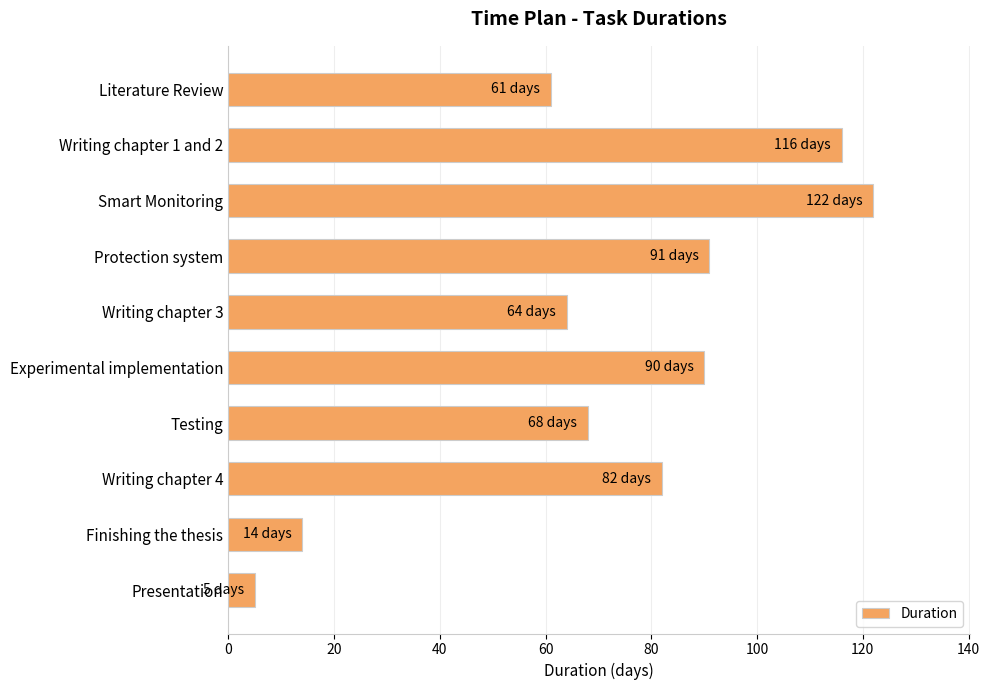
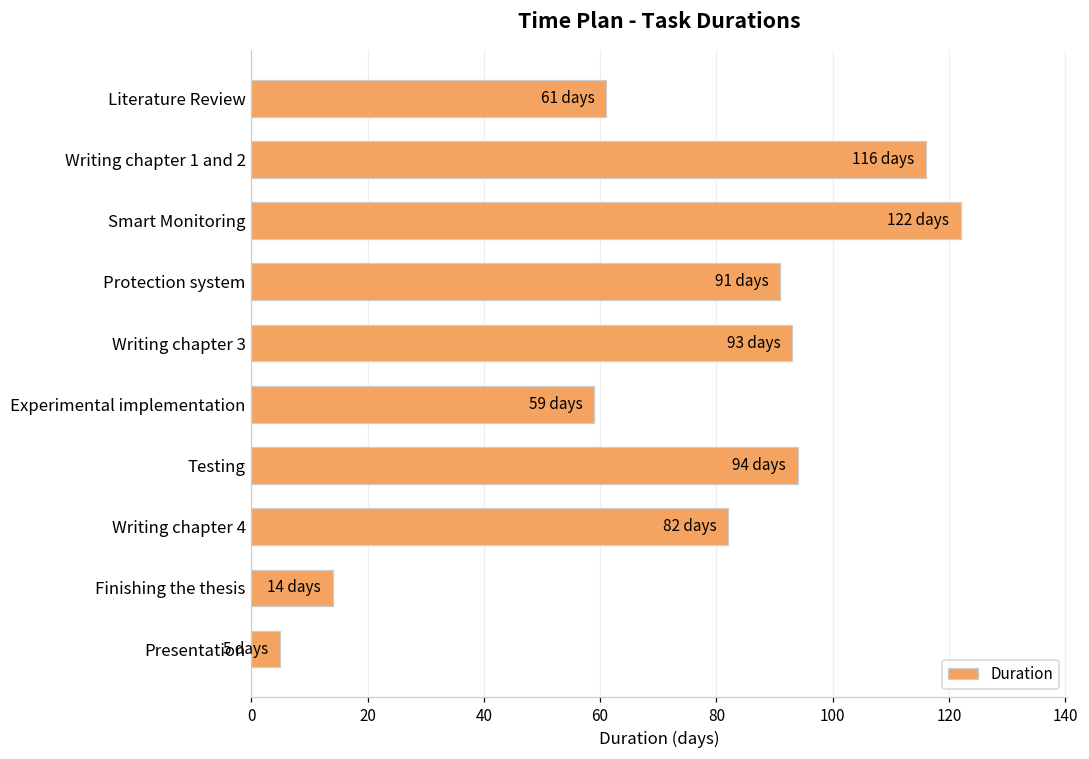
  {
    "Literature Review": 61,
    "Writing chapter 1 and 2": 116,
    "Smart Monitoring": 122,
    "Protection system": 91,
-   "Writing chapter 3": 64,
-   "Experimental implementation": 90,
-   "Testing": 68,
+   "Writing chapter 3": 93,
+   "Experimental implementation": 59,
+   "Testing": 94,
    "Writing chapter 4": 82,
    "Finishing the thesis": 14,
    "Presentation": 5
  }
